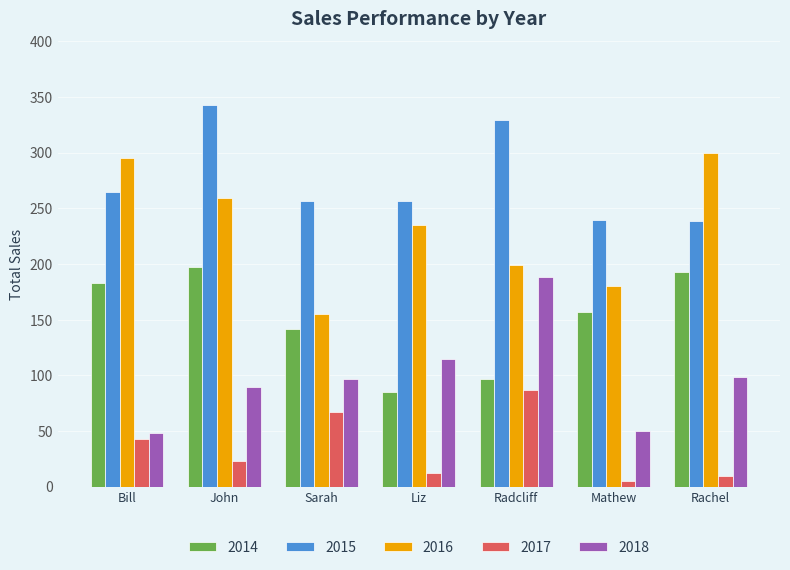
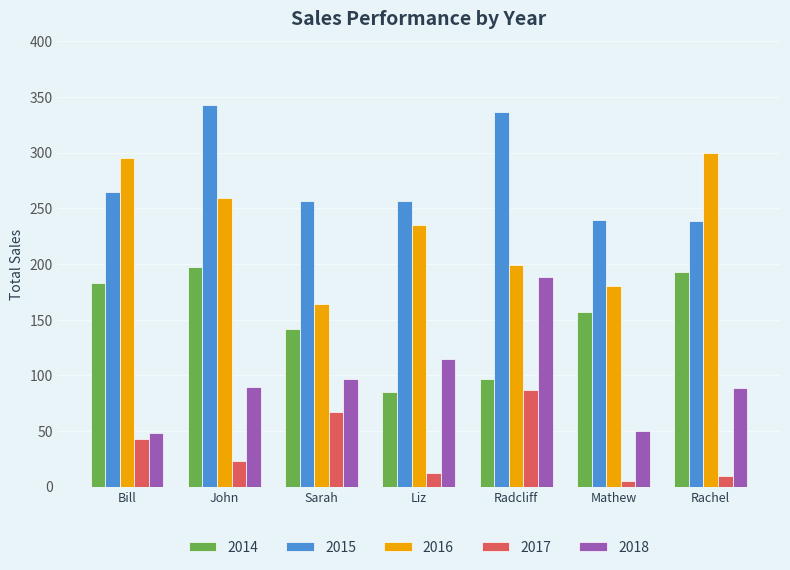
  {
    "2014": {
      "Bill": 183,
      "John": 197,
      "Sarah": 142,
      "Liz": 85,
      "Radcliff": 97,
      "Mathew": 157,
      "Rachel": 193
    },
    "2015": {
      "Bill": 265,
      "John": 343,
      "Sarah": 257,
      "Liz": 257,
-     "Radcliff": 329,
+     "Radcliff": 337,
      "Mathew": 240,
      "Rachel": 239
    },
    "2016": {
      "Bill": 295,
      "John": 259,
-     "Sarah": 155,
+     "Sarah": 164,
      "Liz": 235,
      "Radcliff": 199,
      "Mathew": 180,
      "Rachel": 300
    },
    "2017": {
      "Bill": 43,
      "John": 23,
      "Sarah": 67,
      "Liz": 12,
      "Radcliff": 87,
      "Mathew": 5,
      "Rachel": 10
    },
    "2018": {
      "Bill": 48,
      "John": 90,
      "Sarah": 97,
      "Liz": 115,
      "Radcliff": 188,
      "Mathew": 50,
-     "Rachel": 99
+     "Rachel": 89
    }
  }
